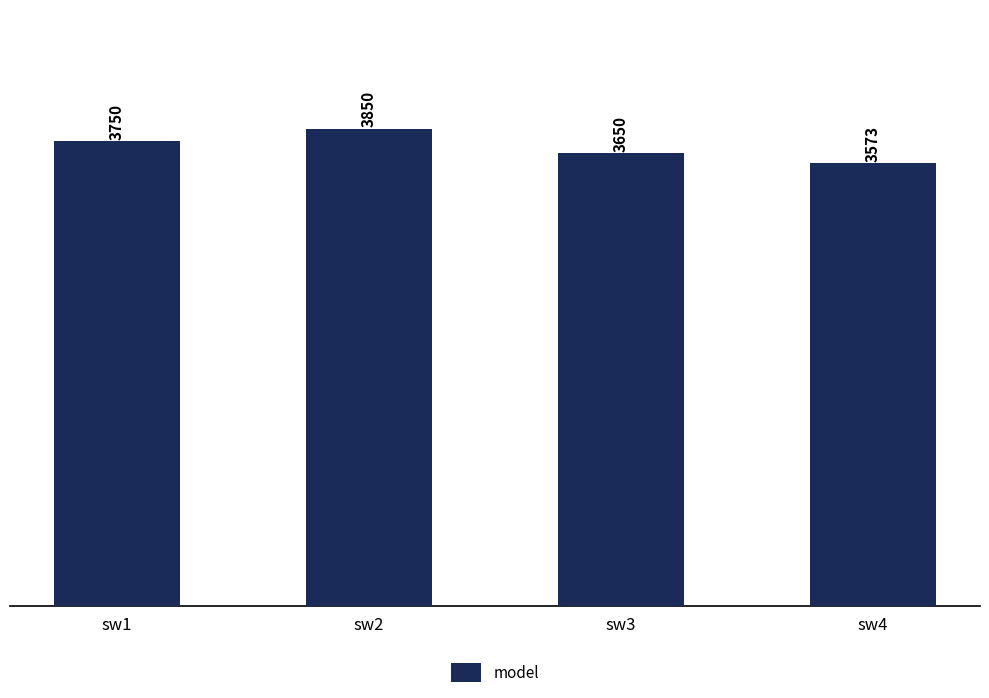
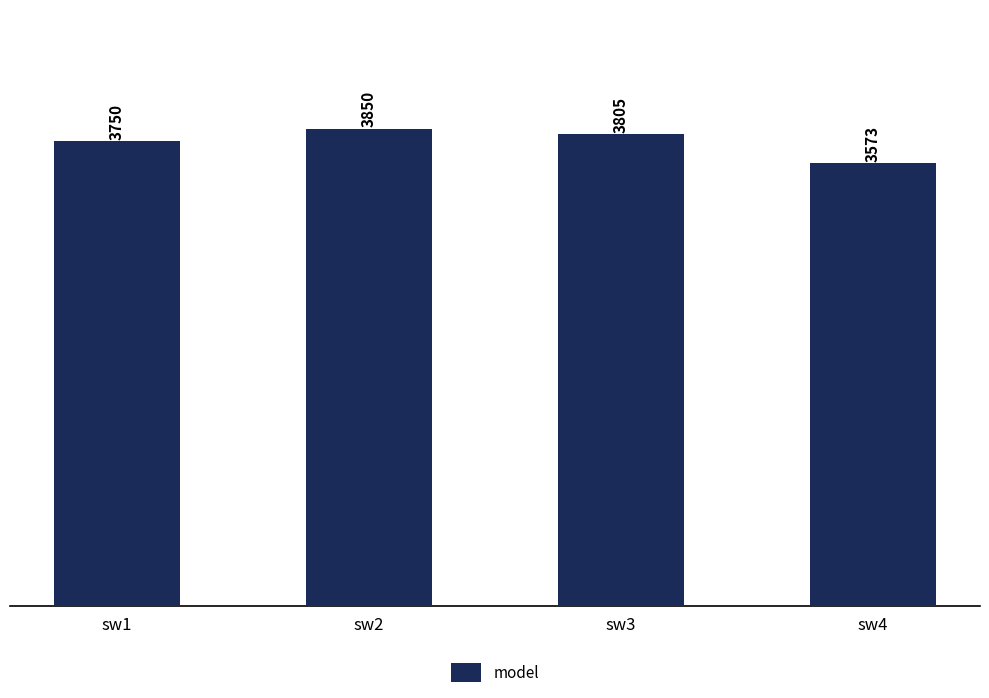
  {
    "sw1": 3750,
    "sw2": 3850,
-   "sw3": 3650,
+   "sw3": 3805,
    "sw4": 3573
  }
